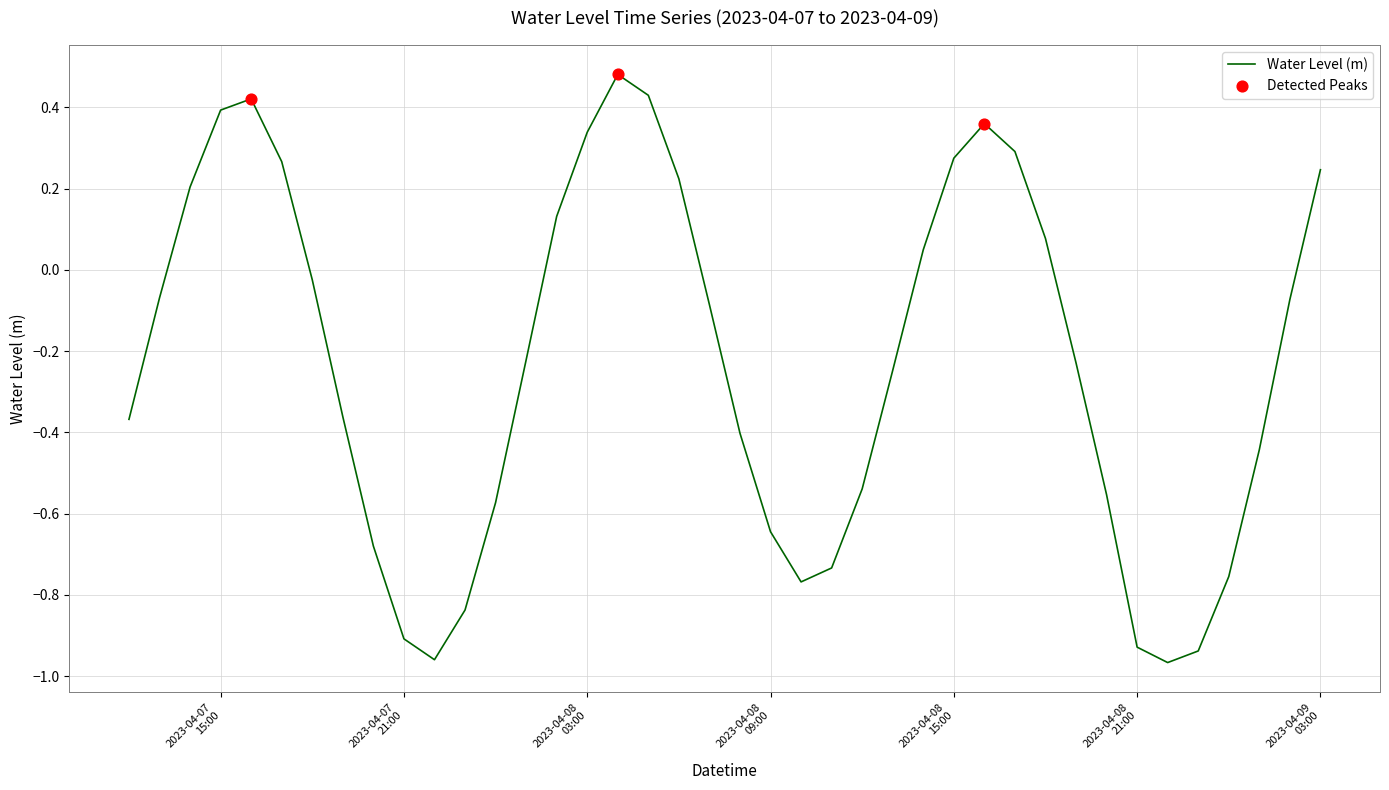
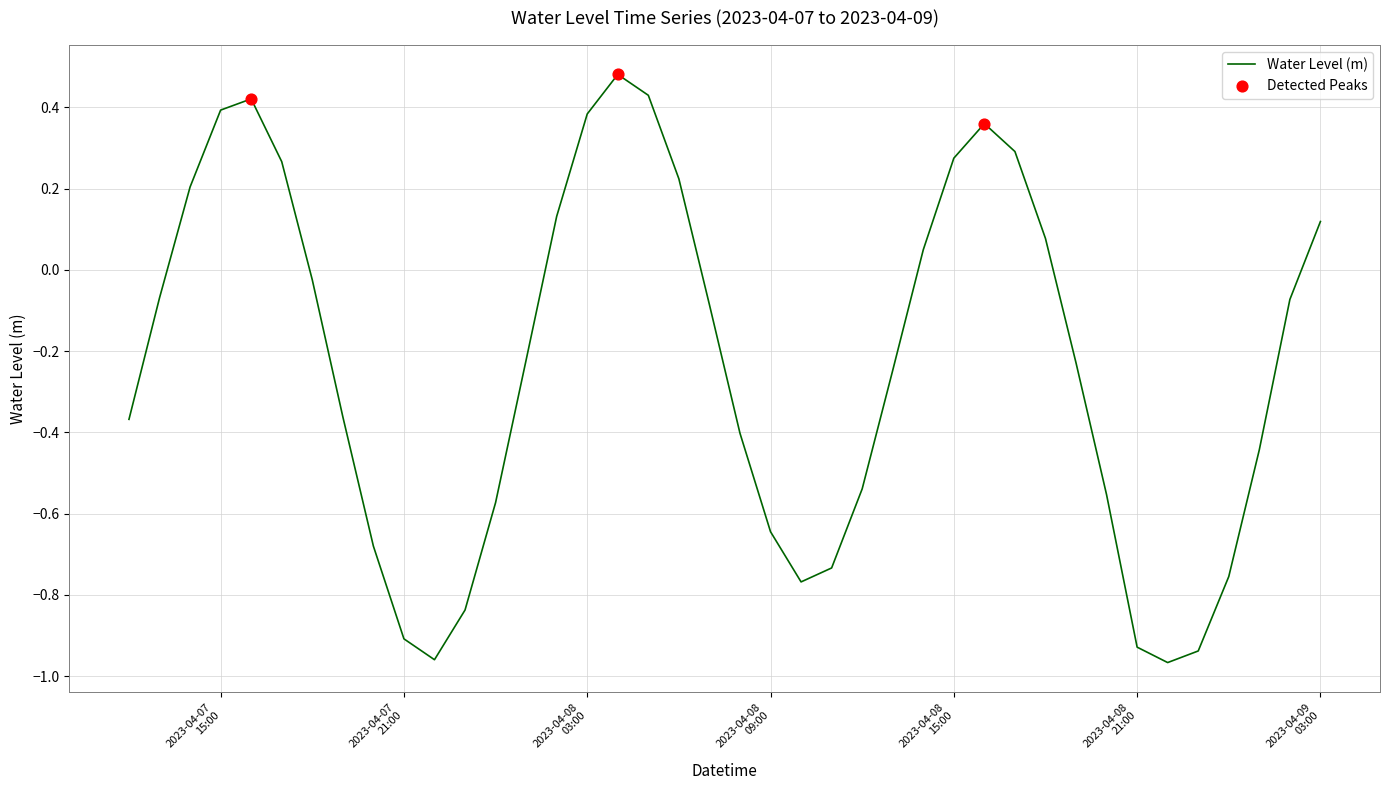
  {
    "Water Level (m)": {
      "2023-04-07 15:00": 0.39,
      "2023-04-07 21:00": -0.91,
-     "2023-04-08 03:00": 0.34,
+     "2023-04-08 03:00": 0.38,
      "2023-04-08 09:00": -0.64,
      "2023-04-08 15:00": 0.28,
      "2023-04-08 21:00": -0.93,
-     "2023-04-09 03:00": 0.25
+     "2023-04-09 03:00": 0.12
    }
  }
